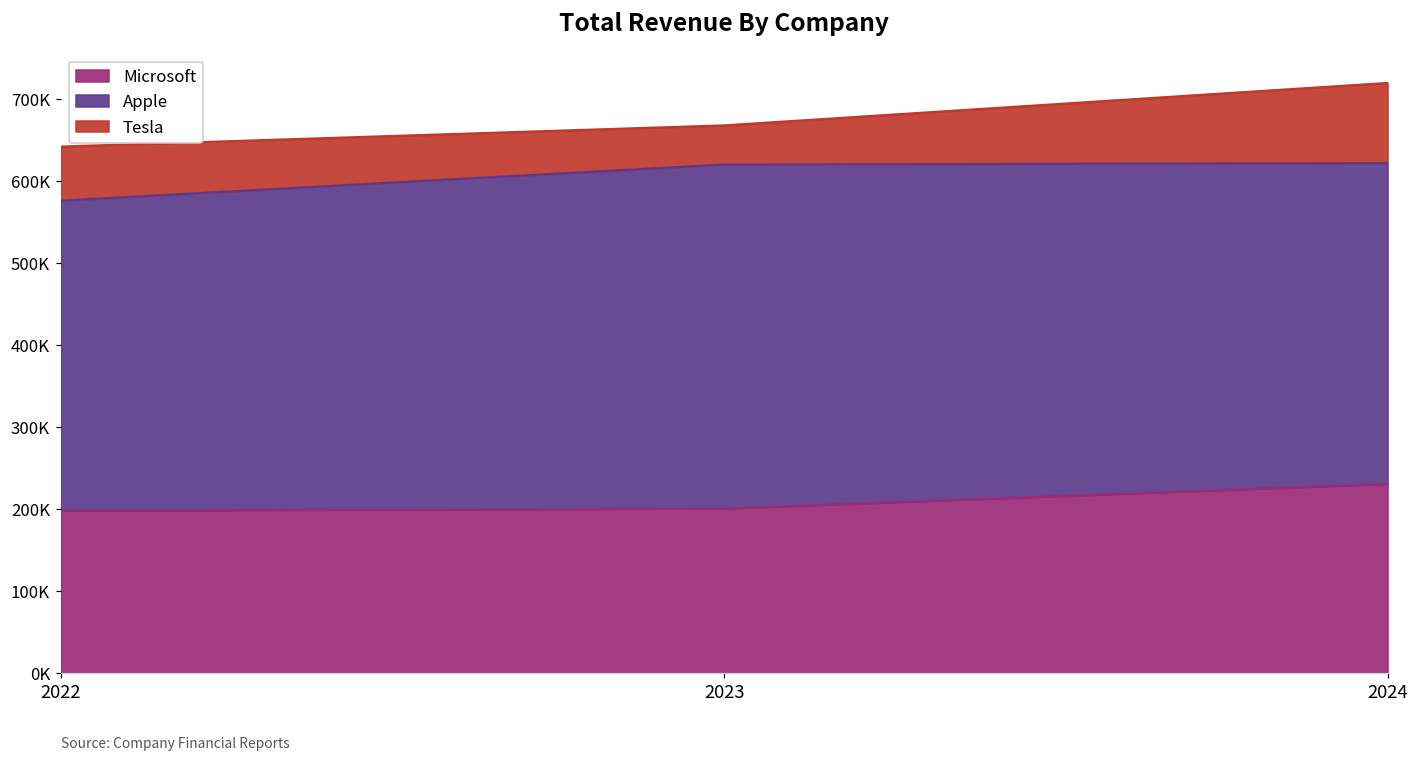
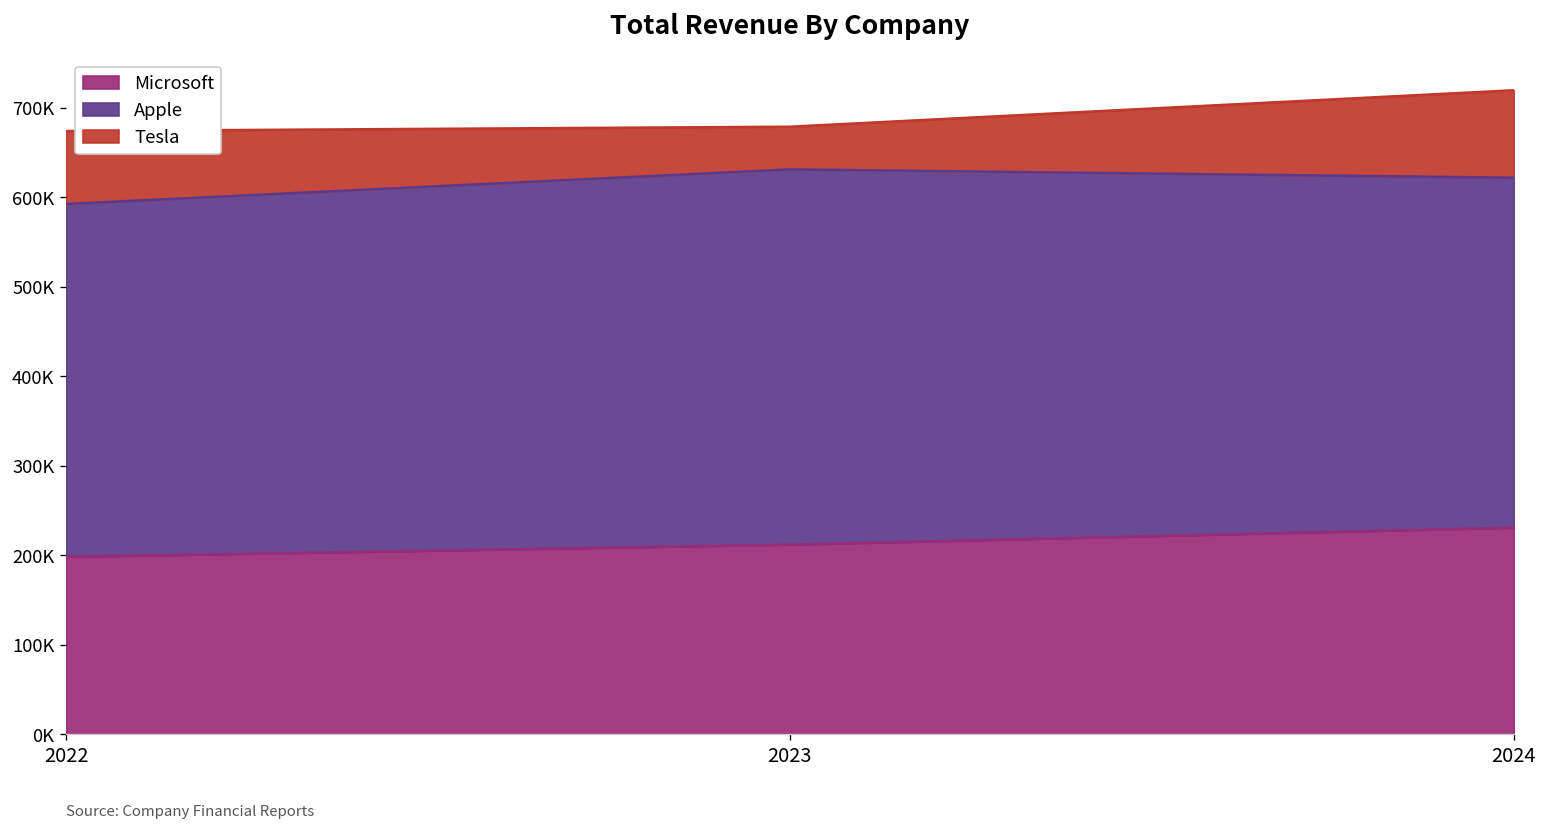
  {
    "Microsoft": {
      "2022": 200000,
-     "2023": 200000,
+     "2023": 210000,
      "2024": 230000
    },
    "Apple": {
-     "2022": 380000,
+     "2022": 390000,
      "2023": 420000,
      "2024": 390000
    },
    "Tesla": {
-     "2022": 70000,
+     "2022": 80000,
      "2023": 50000,
      "2024": 100000
    }
  }
